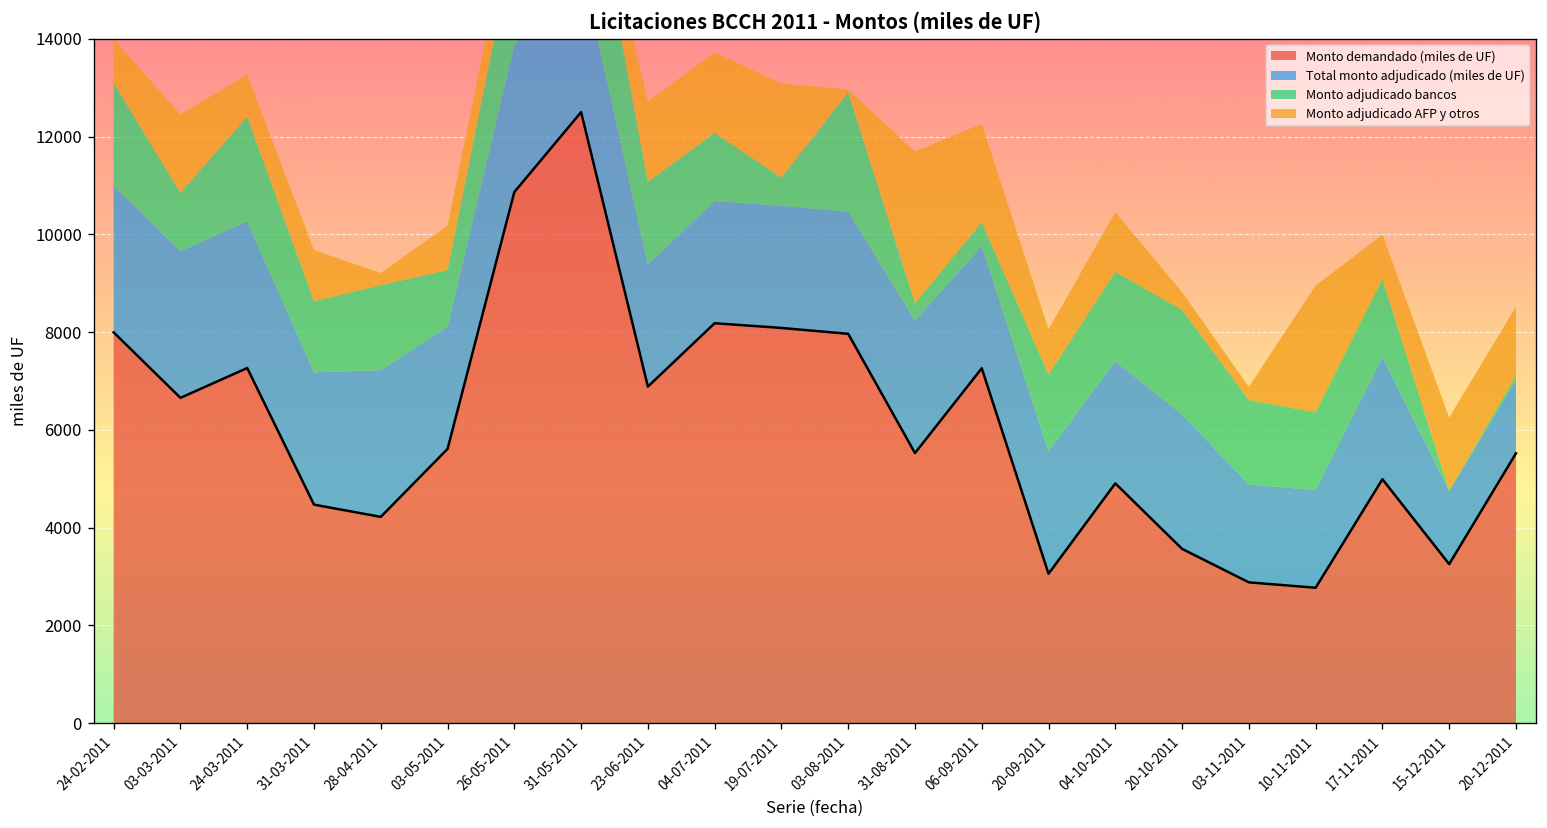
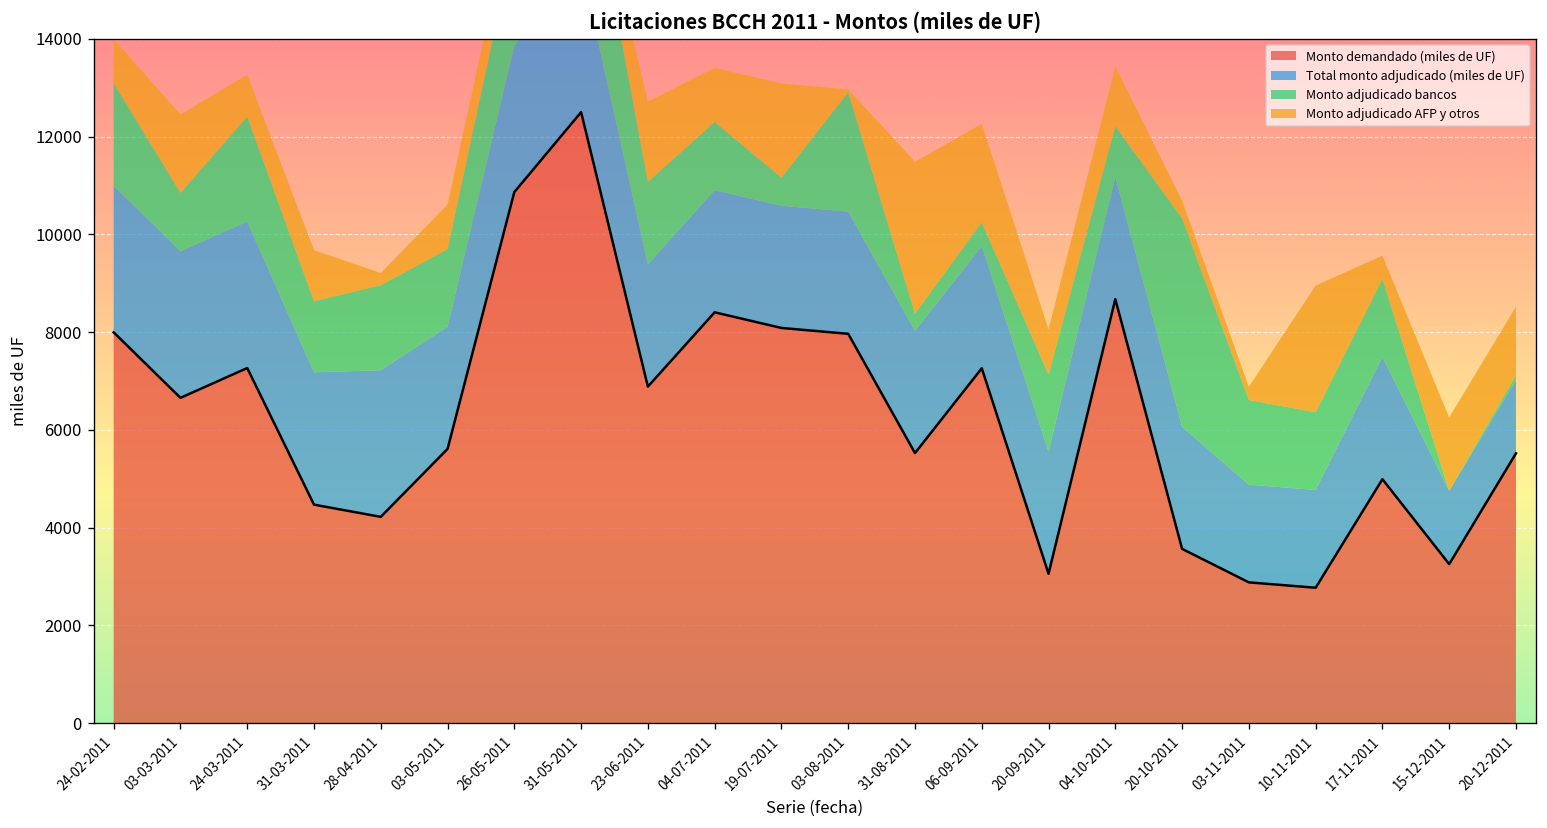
  {
    "Monto demandado (miles de UF)": {
      "24-02-2011": 8000,
      "03-03-2011": 6700,
      "24-03-2011": 7300,
      "31-03-2011": 4500,
      "28-04-2011": 4200,
      "03-05-2011": 5600,
      "26-05-2011": 10900,
      "31-05-2011": 12500,
      "23-06-2011": 6900,
-     "04-07-2011": 8200,
+     "04-07-2011": 8400,
      "19-07-2011": 8100,
      "03-08-2011": 8000,
      "31-08-2011": 5500,
      "06-09-2011": 7300,
      "20-09-2011": 3100,
-     "04-10-2011": 4900,
+     "04-10-2011": 8700,
      "20-10-2011": 3600,
      "03-11-2011": 2900,
      "10-11-2011": 2800,
      "17-11-2011": 5000,
      "15-12-2011": 3300,
      "20-12-2011": 5500
    },
    "Total monto adjudicado (miles de UF)": {
      "24-02-2011": 3000,
      "03-03-2011": 3000,
      "24-03-2011": 3000,
      "31-03-2011": 2700,
      "28-04-2011": 3000,
      "03-05-2011": 2500,
      "26-05-2011": 3000,
      "23-06-2011": 2500,
      "04-07-2011": 2500,
      "19-07-2011": 2500,
      "03-08-2011": 2500,
-     "31-08-2011": 2700,
+     "31-08-2011": 2500,
      "06-09-2011": 2500,
      "20-09-2011": 2500,
      "04-10-2011": 2500,
-     "20-10-2011": 2800,
+     "20-10-2011": 2500,
      "03-11-2011": 2000,
      "10-11-2011": 2000,
      "17-11-2011": 2500,
      "20-12-2011": 1500
    },
    "Monto adjudicado bancos": {
      "24-02-2011": 2100,
      "03-03-2011": 1200,
      "24-03-2011": 2100,
      "31-03-2011": 1500,
      "28-04-2011": 1700,
-     "03-05-2011": 1200,
+     "03-05-2011": 1600,
      "23-06-2011": 1700,
      "04-07-2011": 1400,
      "19-07-2011": 600,
      "31-08-2011": 400,
      "06-09-2011": 500,
      "20-09-2011": 1600,
-     "04-10-2011": 1800,
-     "20-10-2011": 2100,
+     "04-10-2011": 1000,
+     "20-10-2011": 4300,
      "03-11-2011": 1700,
      "10-11-2011": 1600,
      "17-11-2011": 1600,
      "20-12-2011": 100
    },
    "Monto adjudicado AFP y otros": {
      "24-02-2011": 900,
      "03-03-2011": 1600,
      "24-03-2011": 900,
      "31-03-2011": 1000,
      "28-04-2011": 300,
      "03-05-2011": 900,
      "23-06-2011": 1600,
-     "04-07-2011": 1600,
+     "04-07-2011": 1100,
      "19-07-2011": 1900,
      "31-08-2011": 3100,
      "06-09-2011": 2000,
      "20-09-2011": 900,
      "04-10-2011": 1200,
      "20-10-2011": 400,
      "03-11-2011": 300,
      "10-11-2011": 2600,
-     "17-11-2011": 900,
+     "17-11-2011": 500,
      "15-12-2011": 1500,
      "20-12-2011": 1400
    }
  }
